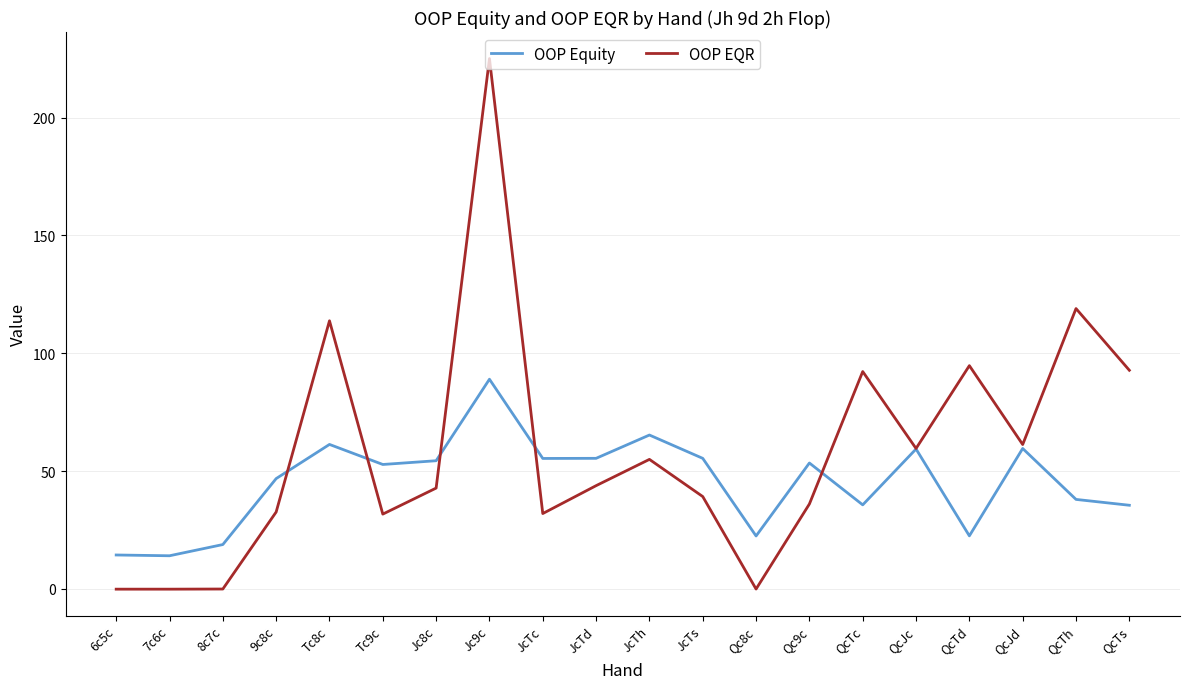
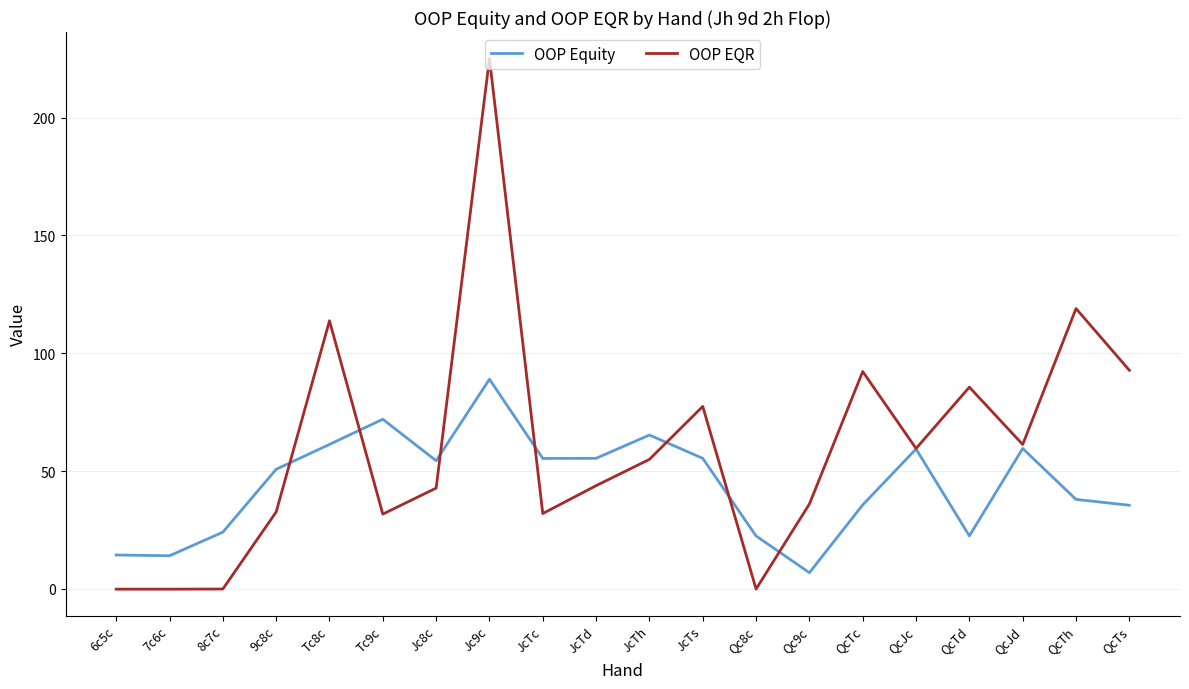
  {
    "OOP Equity": {
      "6c5c": 14,
      "7c6c": 14,
-     "8c7c": 19,
-     "9c8c": 47,
+     "8c7c": 24,
+     "9c8c": 51,
      "Tc8c": 61,
-     "Tc9c": 53,
+     "Tc9c": 72,
      "Jc8c": 54,
      "Jc9c": 89,
      "JcTc": 55,
      "JcTd": 55,
      "JcTh": 65,
      "JcTs": 55,
      "Qc8c": 22,
-     "Qc9c": 53,
+     "Qc9c": 7,
      "QcTc": 36,
      "QcTd": 23,
      "QcJd": 60,
      "QcTh": 38,
      "QcTs": 35
    },
    "OOP EQR": {
      "6c5c": 0,
      "7c6c": 0,
      "8c7c": 0,
      "9c8c": 33,
      "Tc8c": 114,
      "Tc9c": 32,
      "Jc8c": 43,
      "JcTc": 32,
      "JcTd": 44,
      "JcTh": 55,
-     "JcTs": 39,
+     "JcTs": 77,
      "Qc8c": 0,
      "Qc9c": 36,
      "QcTc": 92,
-     "QcTd": 95,
+     "QcTd": 86,
      "QcJd": 61,
      "QcTh": 119,
      "QcTs": 93
    }
  }
